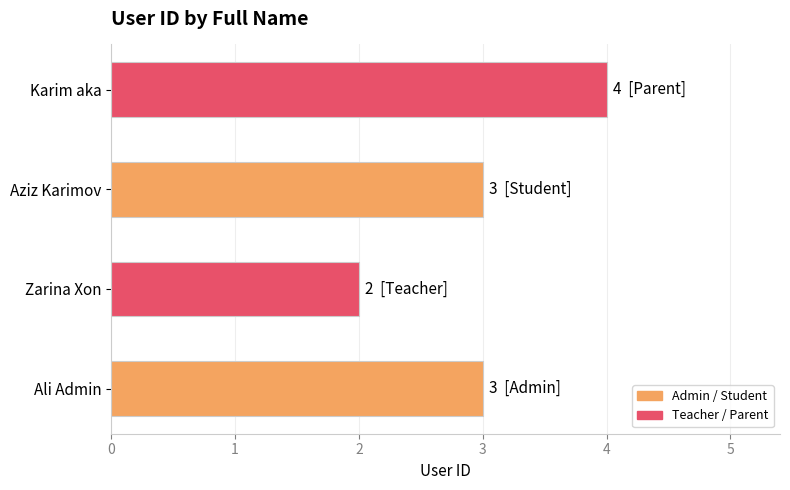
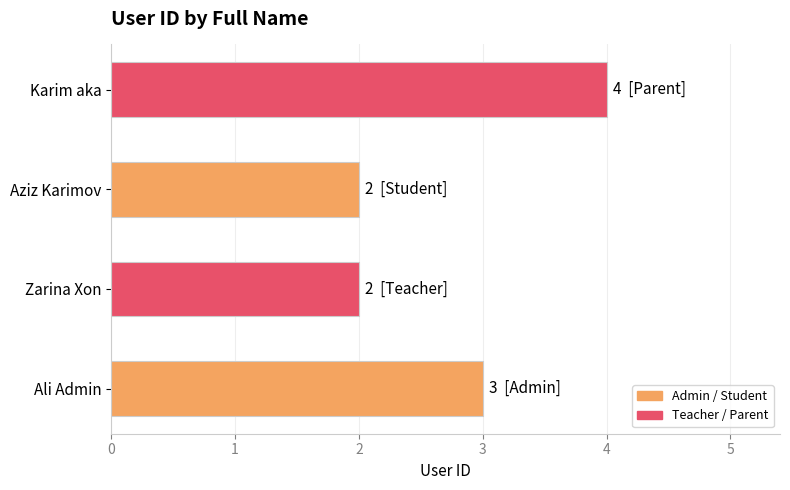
  {
    "Karim aka": 4,
-   "Aziz Karimov": 3,
+   "Aziz Karimov": 2,
    "Zarina Xon": 2,
    "Ali Admin": 3
  }
